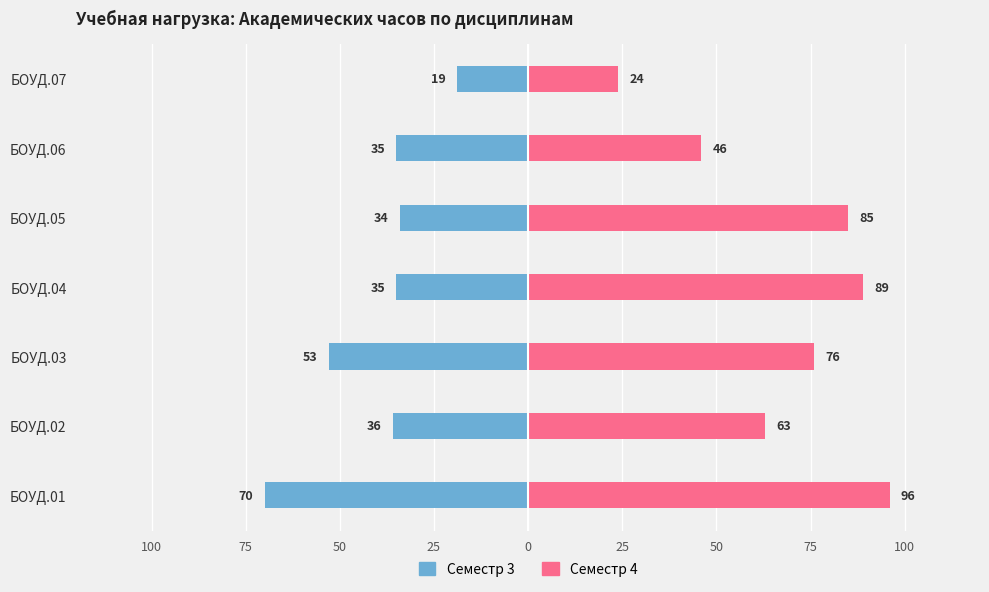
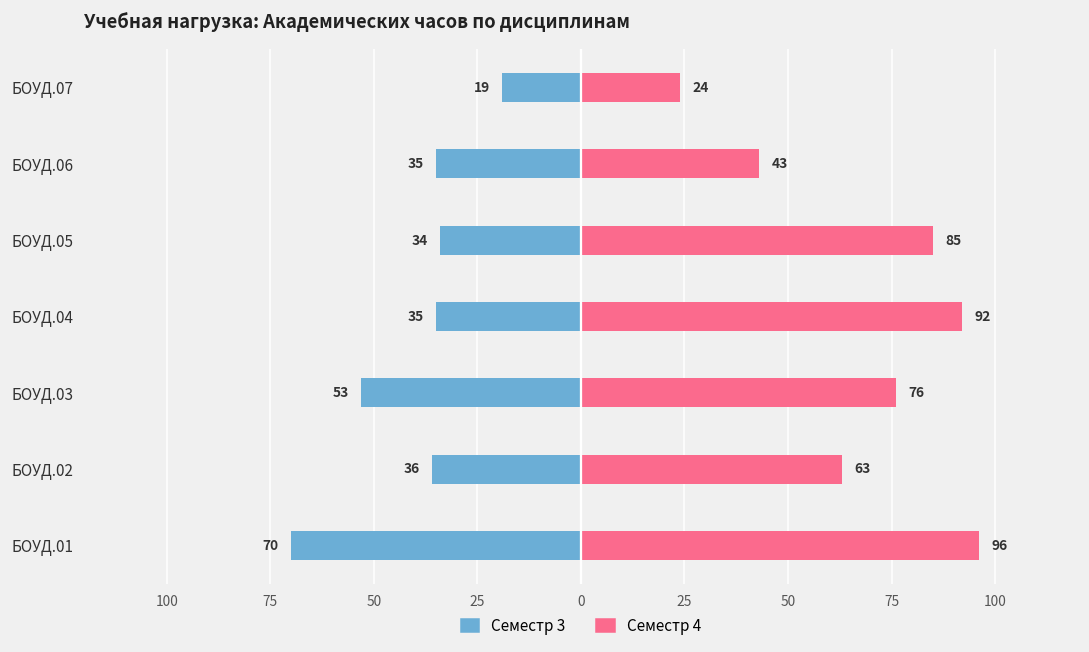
  {
    "Семестр 4": {
      "БОУД.07": 24,
-     "БОУД.06": 46,
+     "БОУД.06": 43,
      "БОУД.05": 85,
-     "БОУД.04": 89,
+     "БОУД.04": 92,
      "БОУД.03": 76,
      "БОУД.02": 63,
      "БОУД.01": 96
    }
  }
